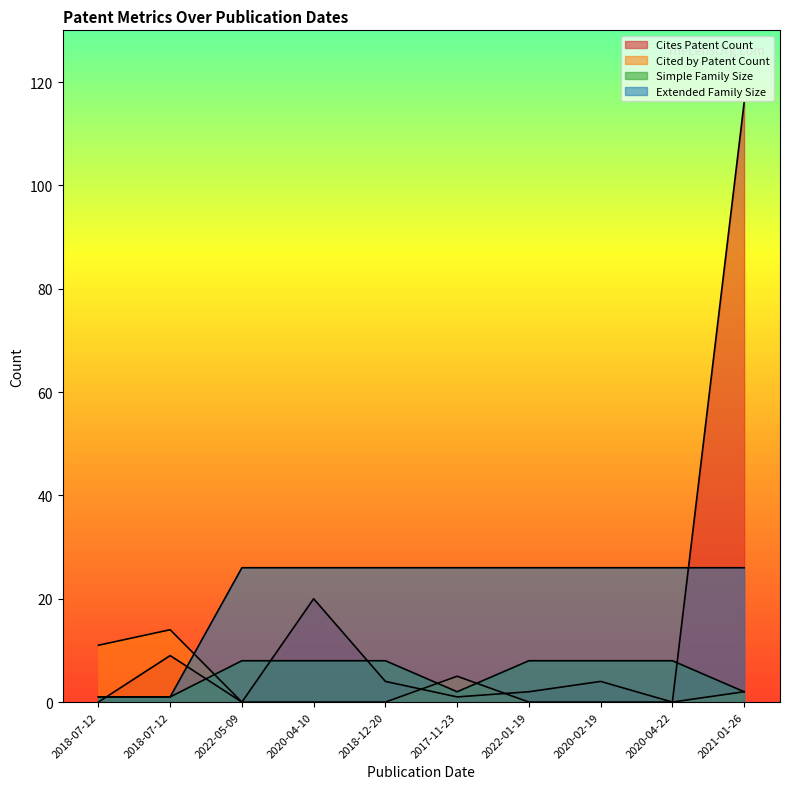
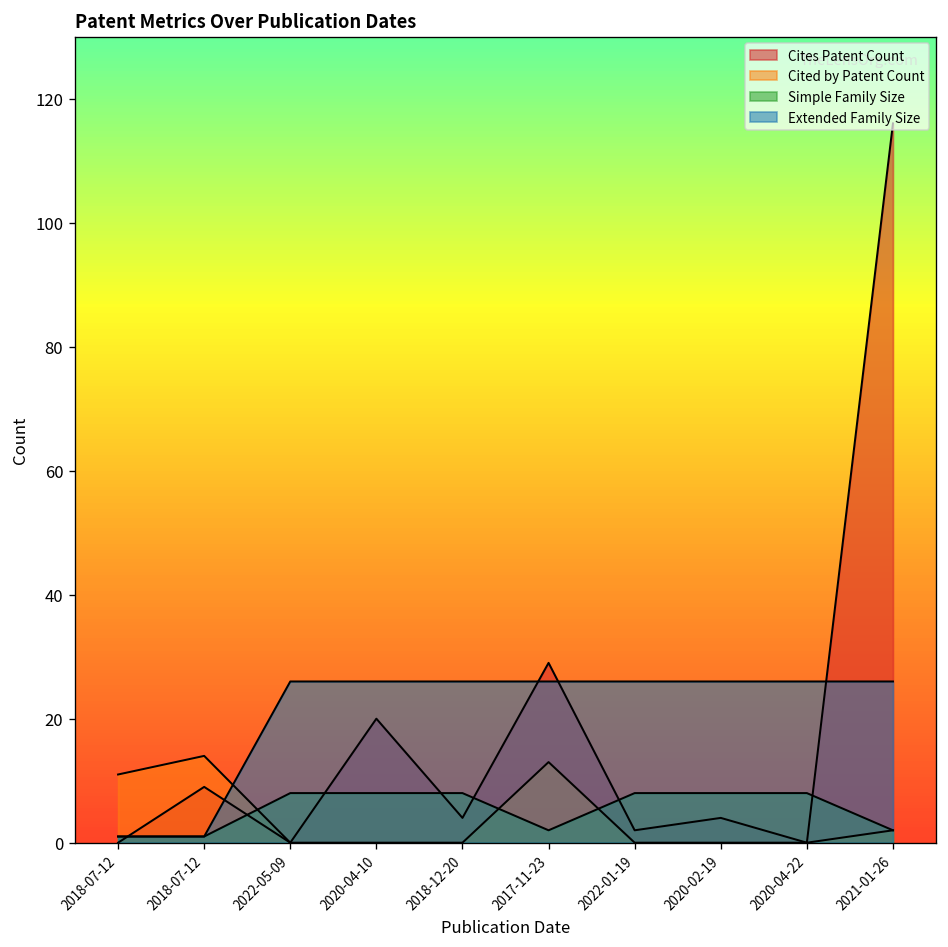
  {
    "Cites Patent Count": {
      "2020-04-10": 20,
      "2018-12-20": 4,
-     "2017-11-23": 1,
+     "2017-11-23": 29,
      "2022-01-19": 2,
      "2020-02-19": 4,
      "2021-01-26": 116
    },
    "Cited by Patent Count": {
      "2020-04-10": 0,
      "2018-12-20": 0,
-     "2017-11-23": 5,
+     "2017-11-23": 13,
      "2022-01-19": 0,
      "2020-02-19": 0
    },
    "Simple Family Size": {
      "2022-05-09": 8,
      "2020-04-10": 8,
      "2018-12-20": 8,
      "2017-11-23": 2,
      "2022-01-19": 8,
      "2020-02-19": 8,
      "2020-04-22": 8
    },
    "Extended Family Size": {
      "2022-05-09": 26,
      "2020-04-10": 26,
      "2018-12-20": 26,
      "2017-11-23": 26,
      "2022-01-19": 26,
      "2020-02-19": 26,
      "2020-04-22": 26,
      "2021-01-26": 26
    }
  }
